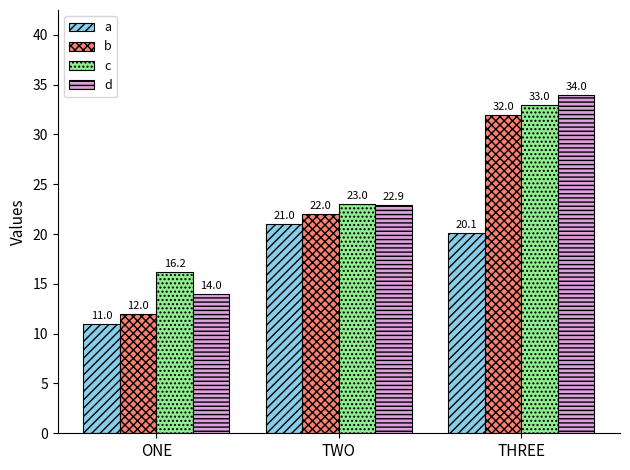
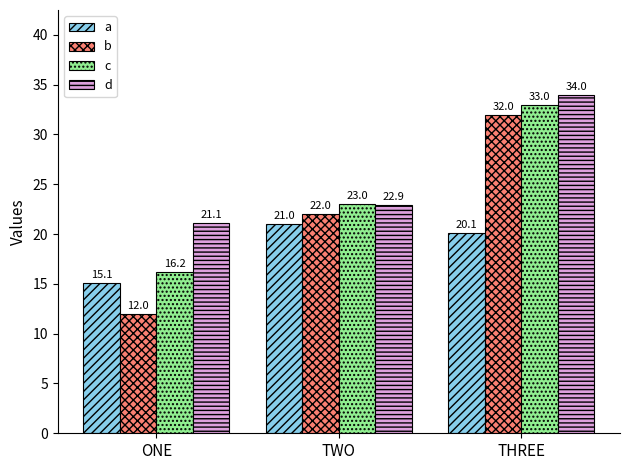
  {
    "a": {
-     "ONE": 11.0,
+     "ONE": 15.1,
      "TWO": 21.0,
      "THREE": 20.1
    },
    "b": {
      "ONE": 12.0,
      "TWO": 22.0,
      "THREE": 32.0
    },
    "c": {
      "ONE": 16.2,
      "TWO": 23.0,
      "THREE": 33.0
    },
    "d": {
-     "ONE": 14.0,
+     "ONE": 21.1,
      "TWO": 22.9,
      "THREE": 34.0
    }
  }
